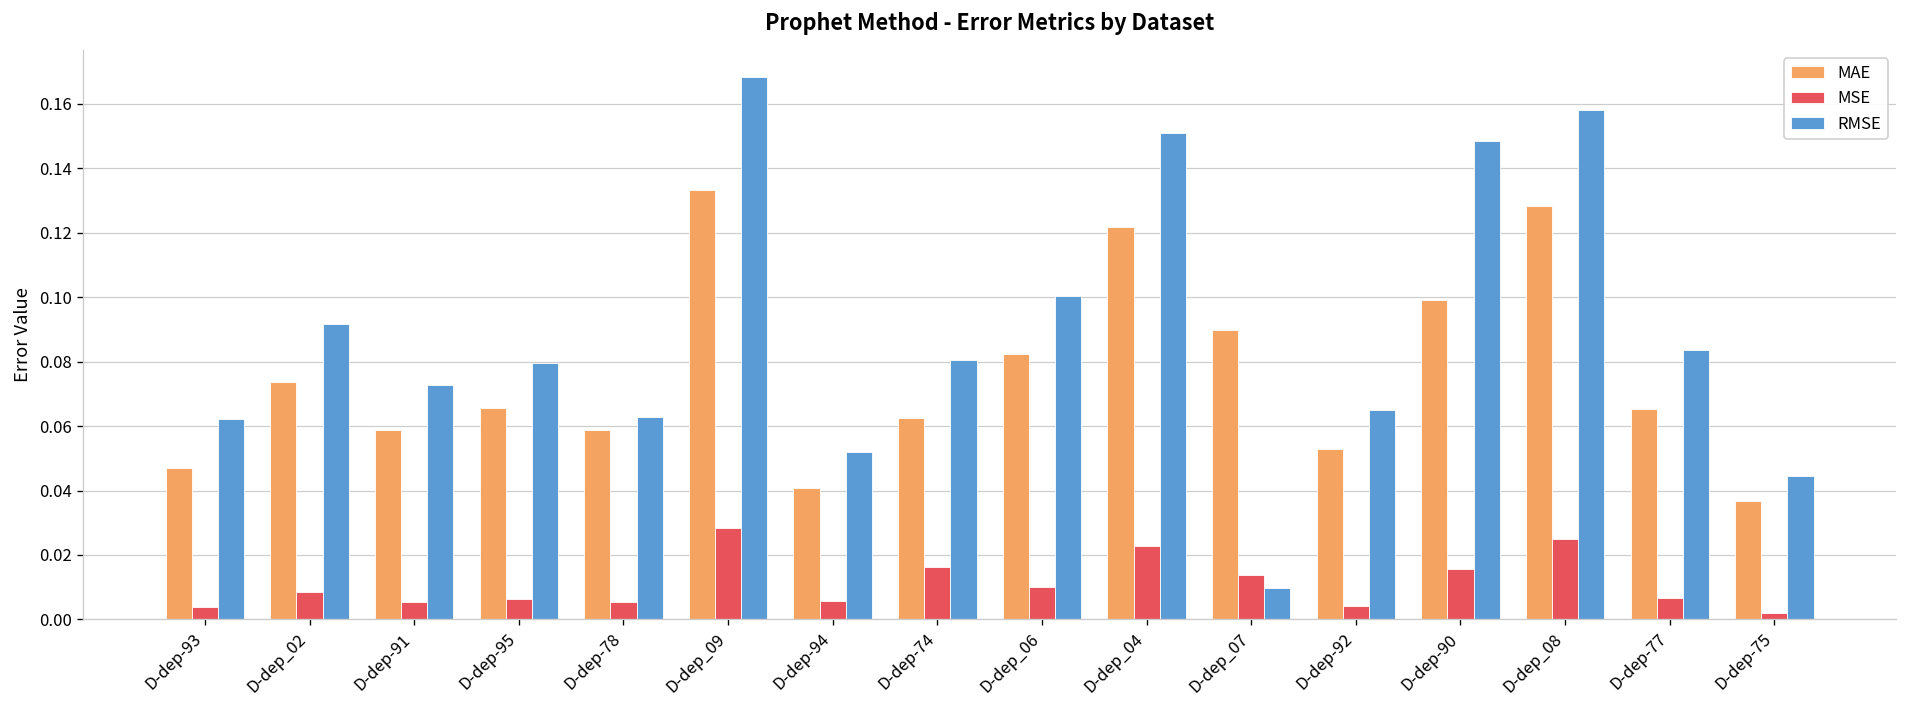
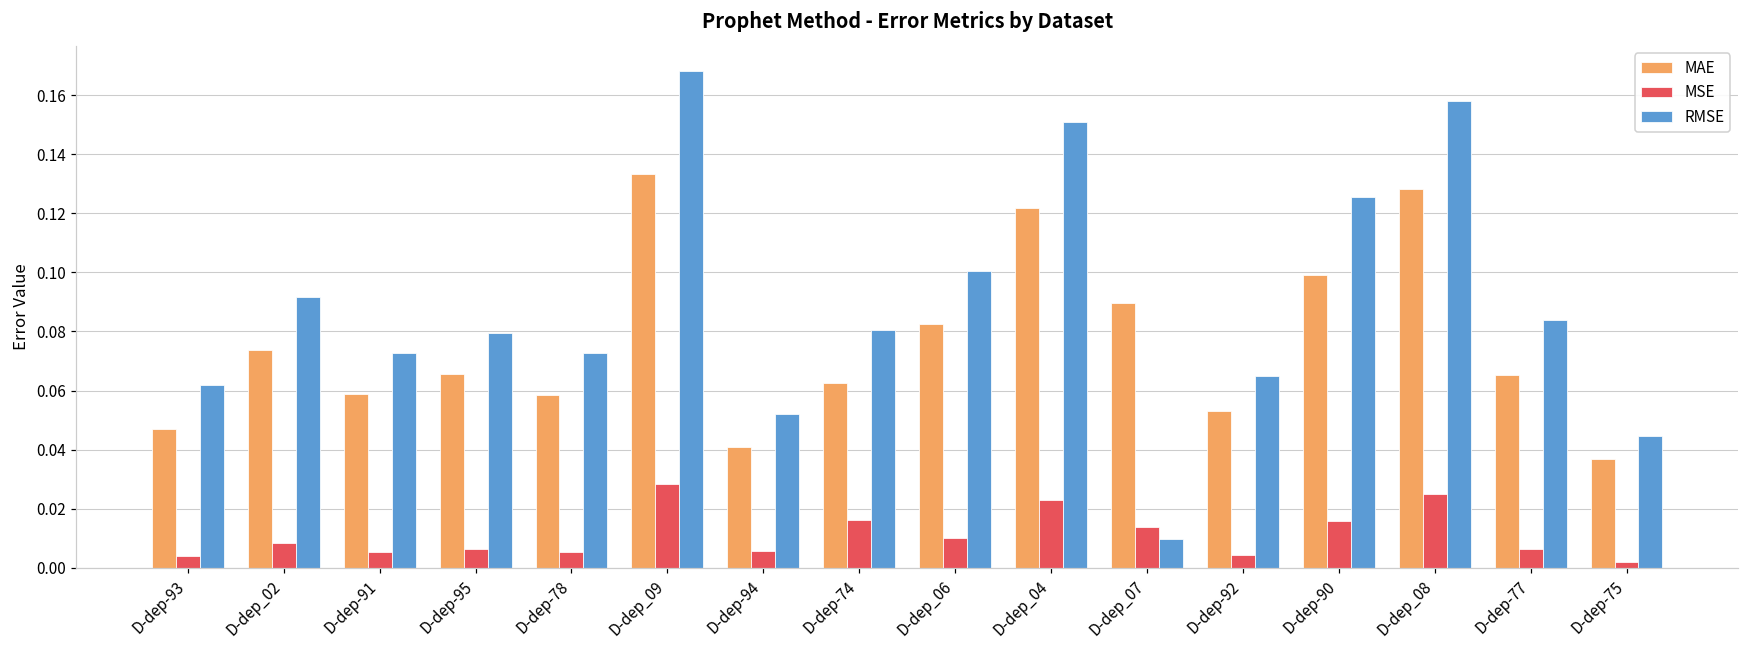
  {
    "MAE": {
      "D-dep-93": 0.047,
      "D-dep_02": 0.074,
      "D-dep-91": 0.059,
      "D-dep-95": 0.066,
      "D-dep-78": 0.059,
      "D-dep_09": 0.133,
      "D-dep-94": 0.041,
      "D-dep-74": 0.063,
      "D-dep_06": 0.082,
      "D-dep_04": 0.122,
      "D-dep_07": 0.090,
      "D-dep-92": 0.053,
      "D-dep-90": 0.099,
      "D-dep_08": 0.128,
      "D-dep-77": 0.065,
      "D-dep-75": 0.037
    },
    "MSE": {
      "D-dep-93": 0.004,
      "D-dep_02": 0.008,
      "D-dep-91": 0.005,
      "D-dep-95": 0.006,
      "D-dep-78": 0.005,
      "D-dep_09": 0.028,
      "D-dep-94": 0.006,
      "D-dep-74": 0.016,
      "D-dep_06": 0.010,
      "D-dep_04": 0.023,
      "D-dep_07": 0.014,
      "D-dep-92": 0.004,
      "D-dep-90": 0.016,
      "D-dep_08": 0.025,
      "D-dep-77": 0.007,
      "D-dep-75": 0.002
    },
    "RMSE": {
      "D-dep-93": 0.062,
      "D-dep_02": 0.092,
      "D-dep-91": 0.073,
      "D-dep-95": 0.079,
-     "D-dep-78": 0.063,
+     "D-dep-78": 0.073,
      "D-dep_09": 0.168,
      "D-dep-94": 0.052,
      "D-dep-74": 0.080,
      "D-dep_06": 0.100,
      "D-dep_04": 0.151,
      "D-dep_07": 0.010,
      "D-dep-92": 0.065,
-     "D-dep-90": 0.148,
+     "D-dep-90": 0.125,
      "D-dep_08": 0.158,
      "D-dep-77": 0.084,
      "D-dep-75": 0.044
    }
  }
